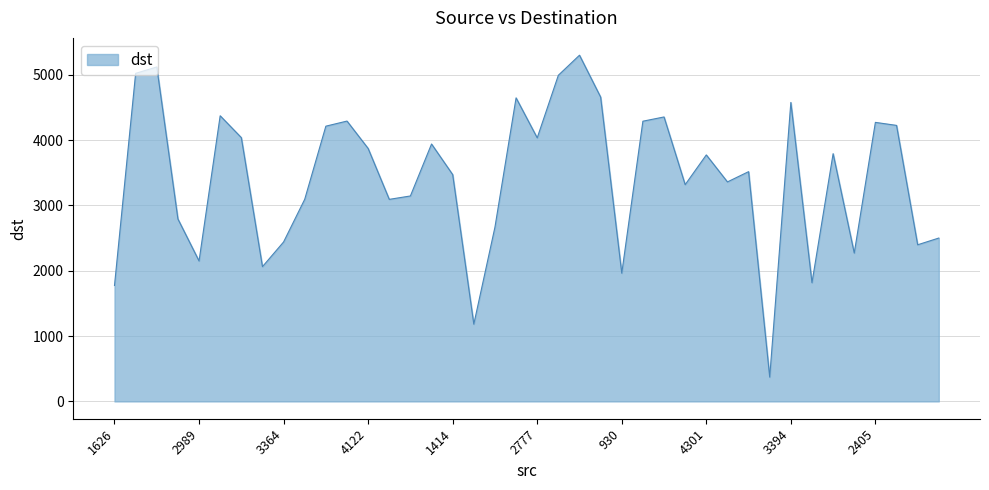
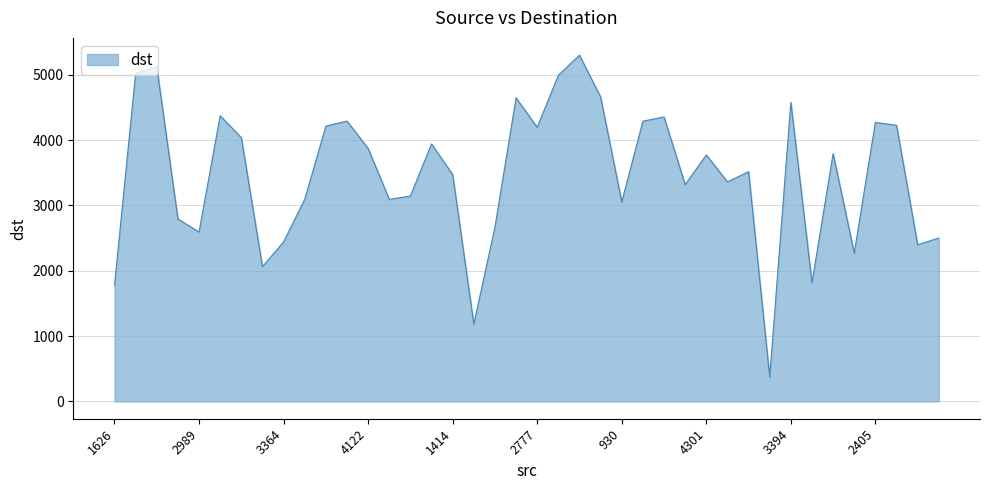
  {
    "1626": 1800,
-   "2989": 2100,
+   "2989": 2600,
    "3364": 2400,
    "4122": 3900,
    "1414": 3500,
-   "2777": 4000,
-   "930": 2000,
+   "2777": 4200,
+   "930": 3100,
    "4301": 3800,
    "3394": 4600,
    "2405": 4300
  }
